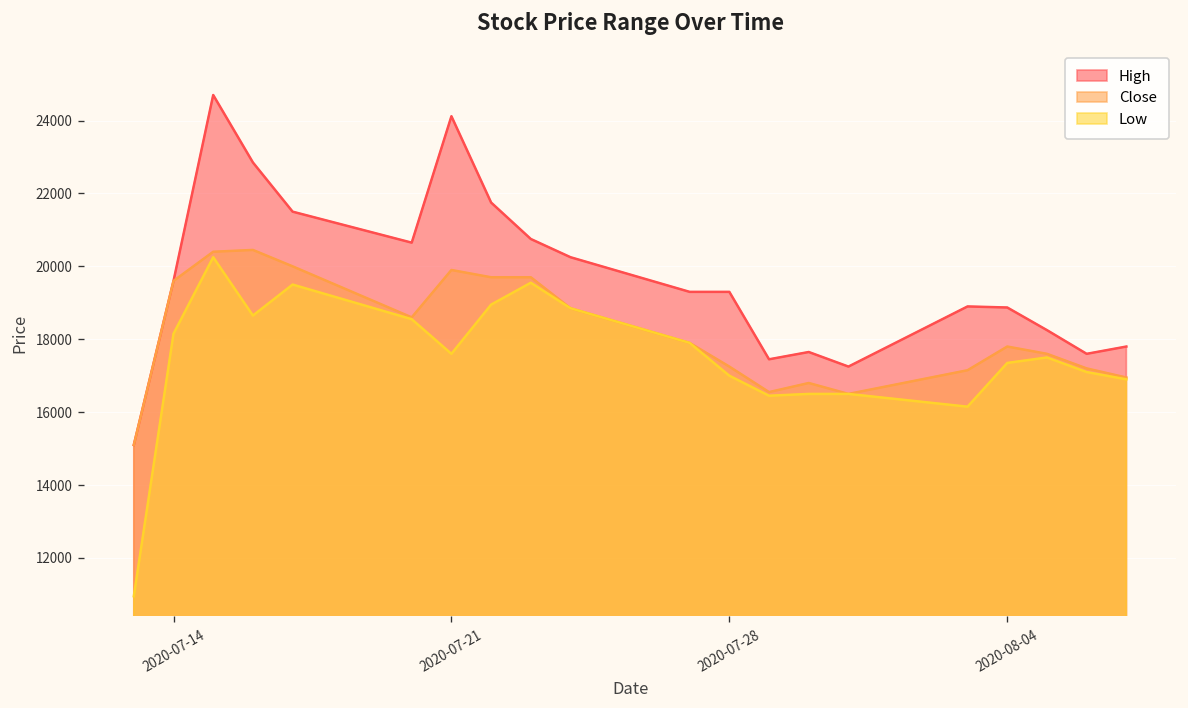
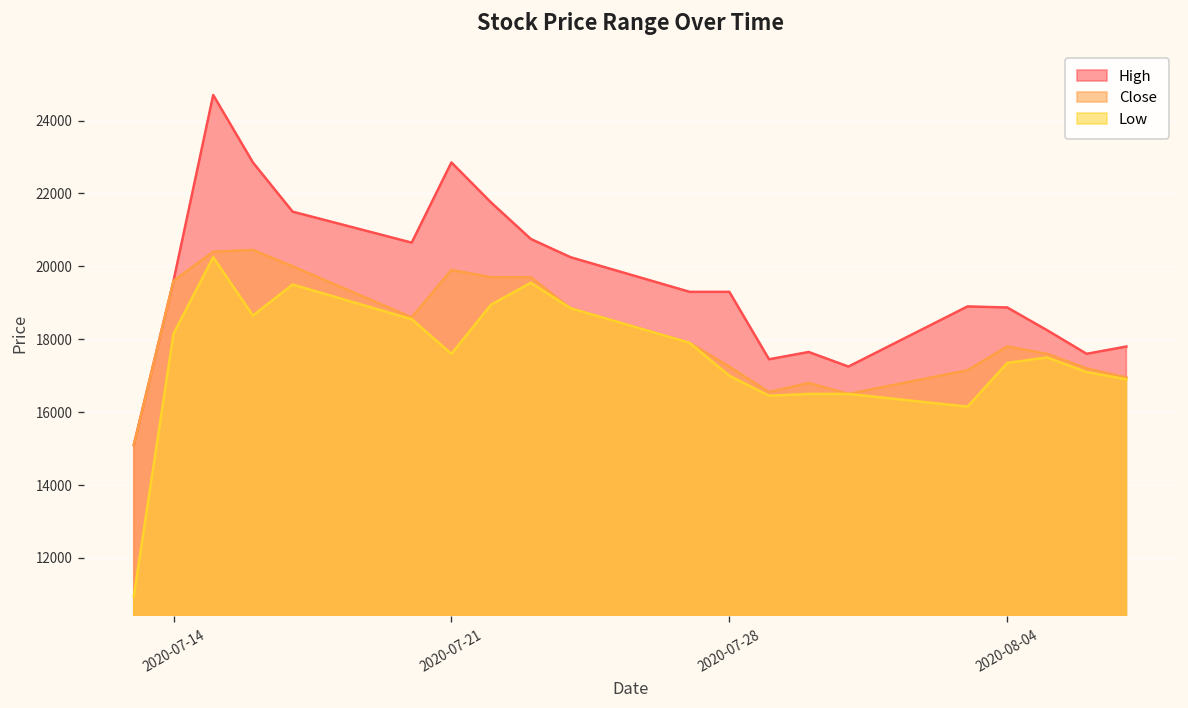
  {
    "High": {
-     "2020-07-21": 24100,
+     "2020-07-21": 22900,
      "2020-07-28": 19300,
      "2020-08-04": 18900
    }
  }
